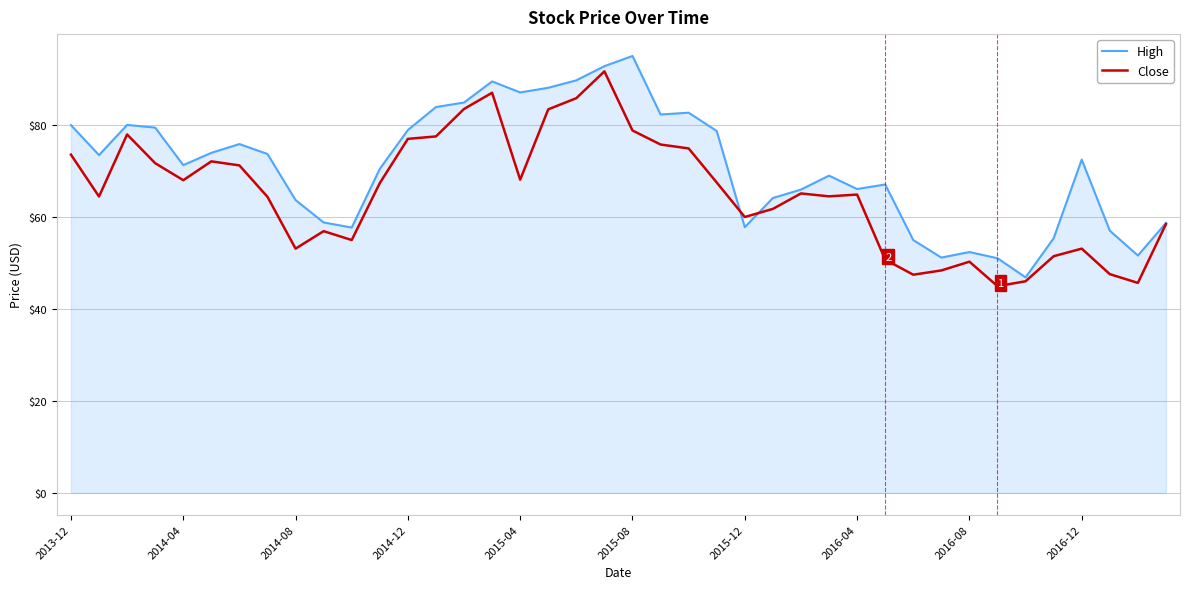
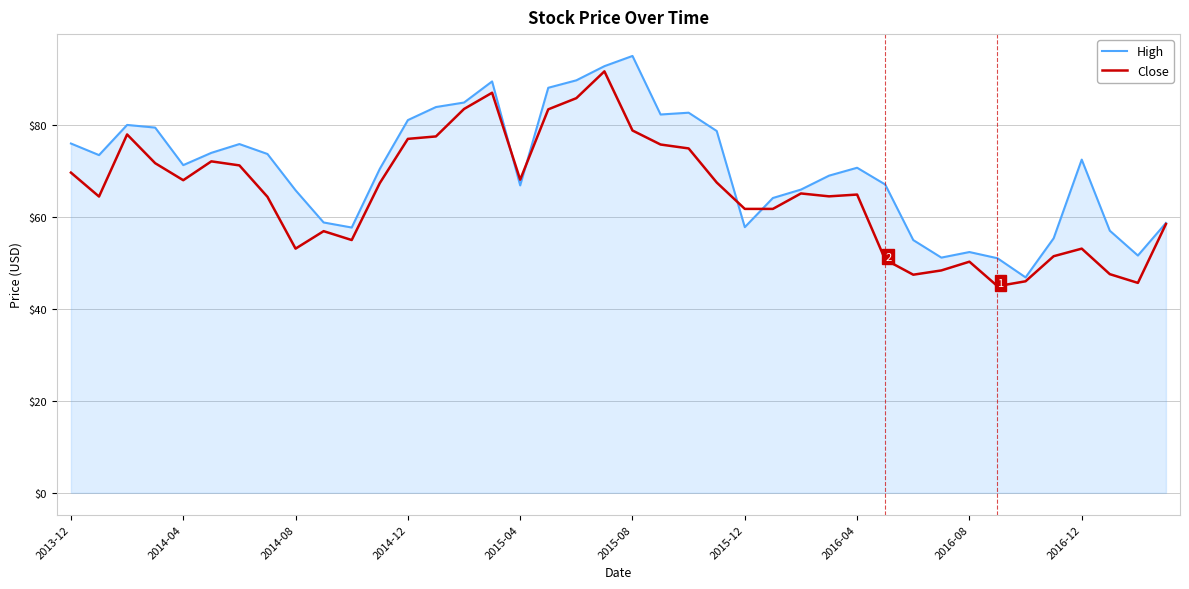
  {
    "High": {
-     "2013-12": "$80",
+     "2013-12": "$76",
      "2014-04": "$71",
-     "2014-08": "$64",
-     "2014-12": "$79",
-     "2015-04": "$87",
+     "2014-08": "$66",
+     "2014-12": "$81",
+     "2015-04": "$67",
      "2015-08": "$95",
      "2015-12": "$58",
-     "2016-04": "$66",
+     "2016-04": "$71",
      "2016-08": "$52",
      "2016-12": "$72"
    },
    "Close": {
-     "2013-12": "$74",
+     "2013-12": "$70",
      "2014-04": "$68",
      "2014-08": "$53",
      "2014-12": "$77",
      "2015-04": "$68",
      "2015-08": "$79",
-     "2015-12": "$60",
+     "2015-12": "$62",
      "2016-04": "$65",
      "2016-08": "$50",
      "2016-12": "$53"
    }
  }
